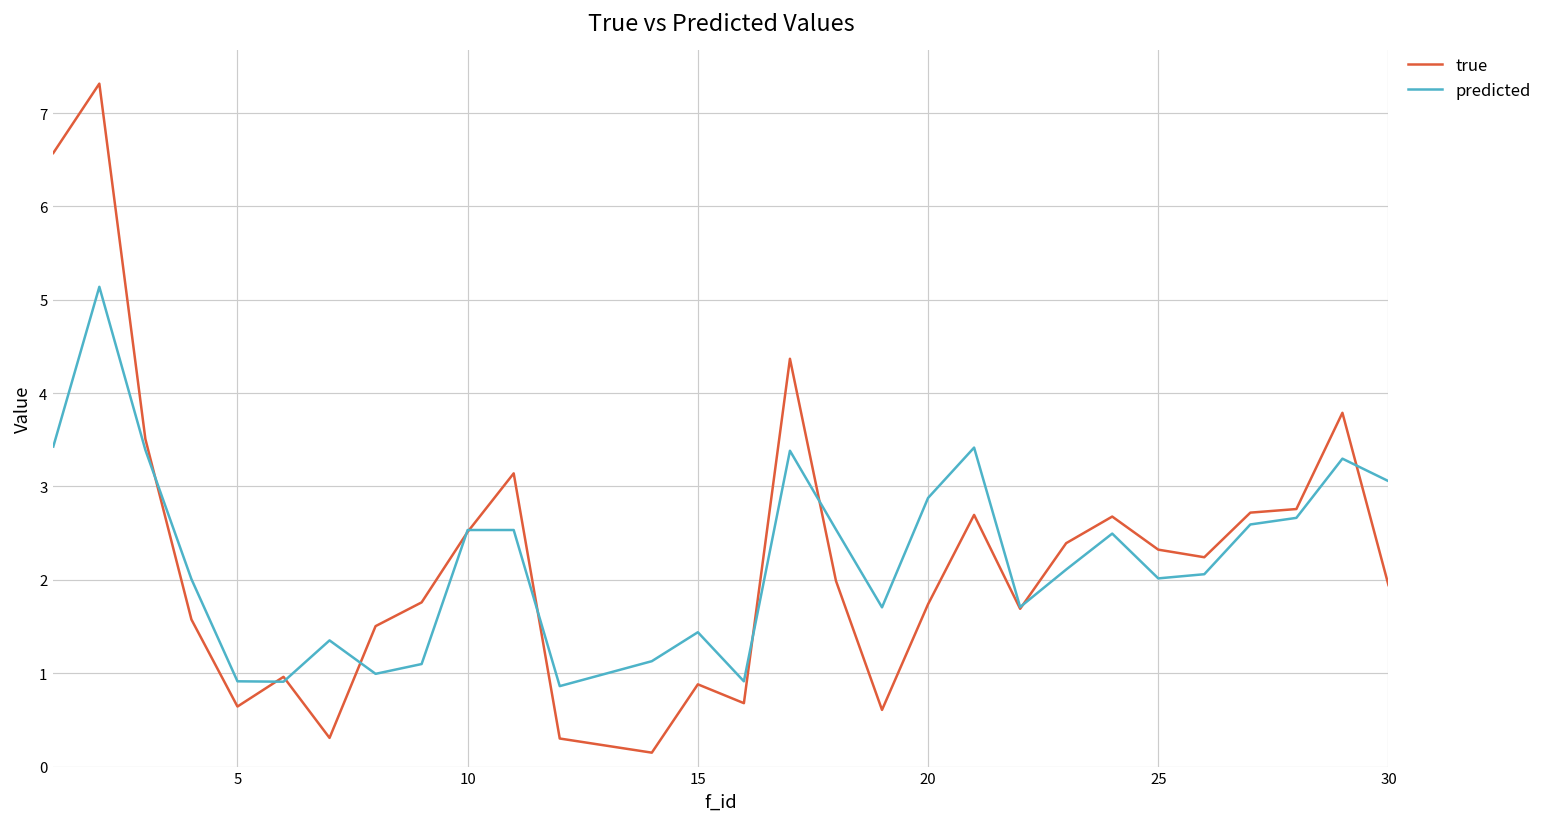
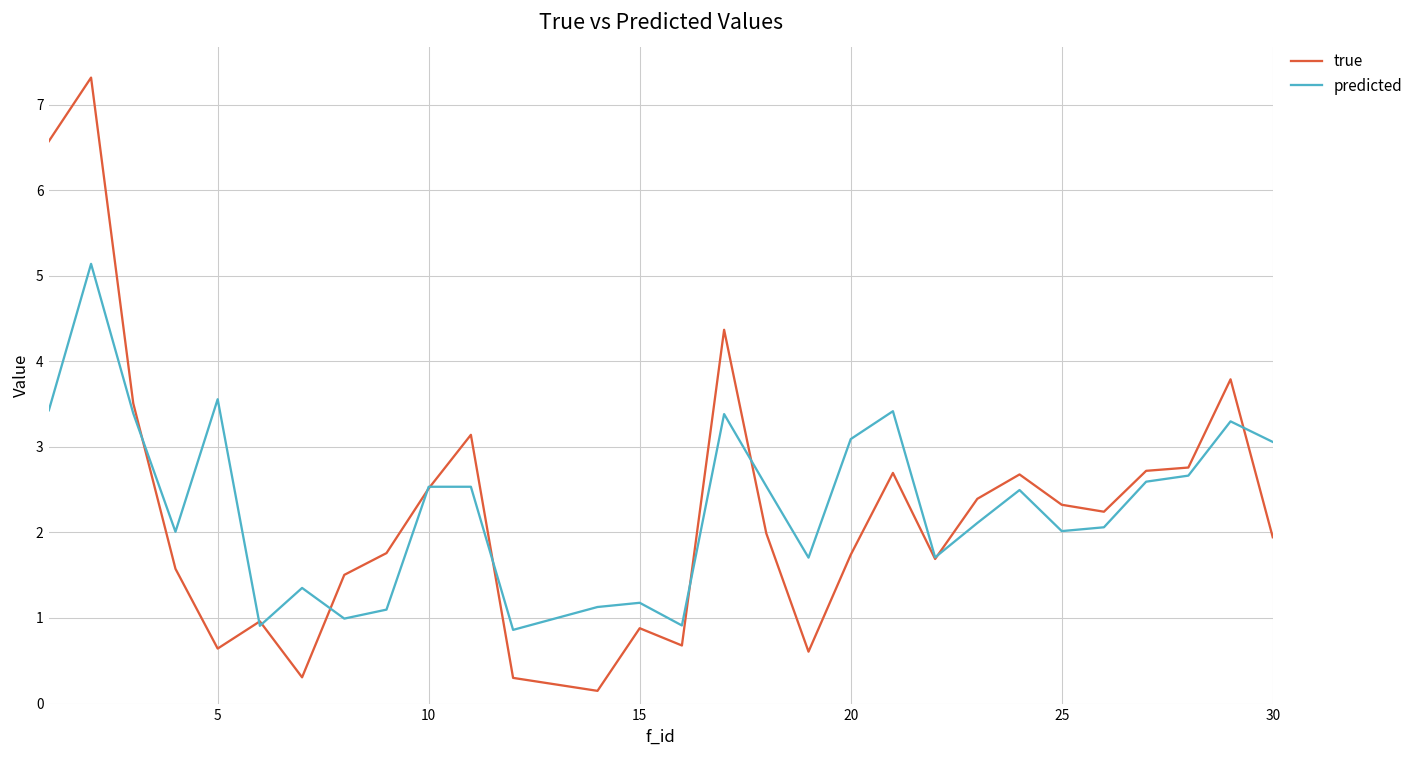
  {
    "true": {
      "5": 0.6,
      "15": 0.9,
      "20": 1.7,
      "25": 2.3,
      "30": 1.9
    },
    "predicted": {
-     "5": 0.9,
-     "15": 1.4,
-     "20": 2.9,
+     "5": 3.6,
+     "15": 1.2,
+     "20": 3.1,
      "25": 2.0,
      "30": 3.1
    }
  }
